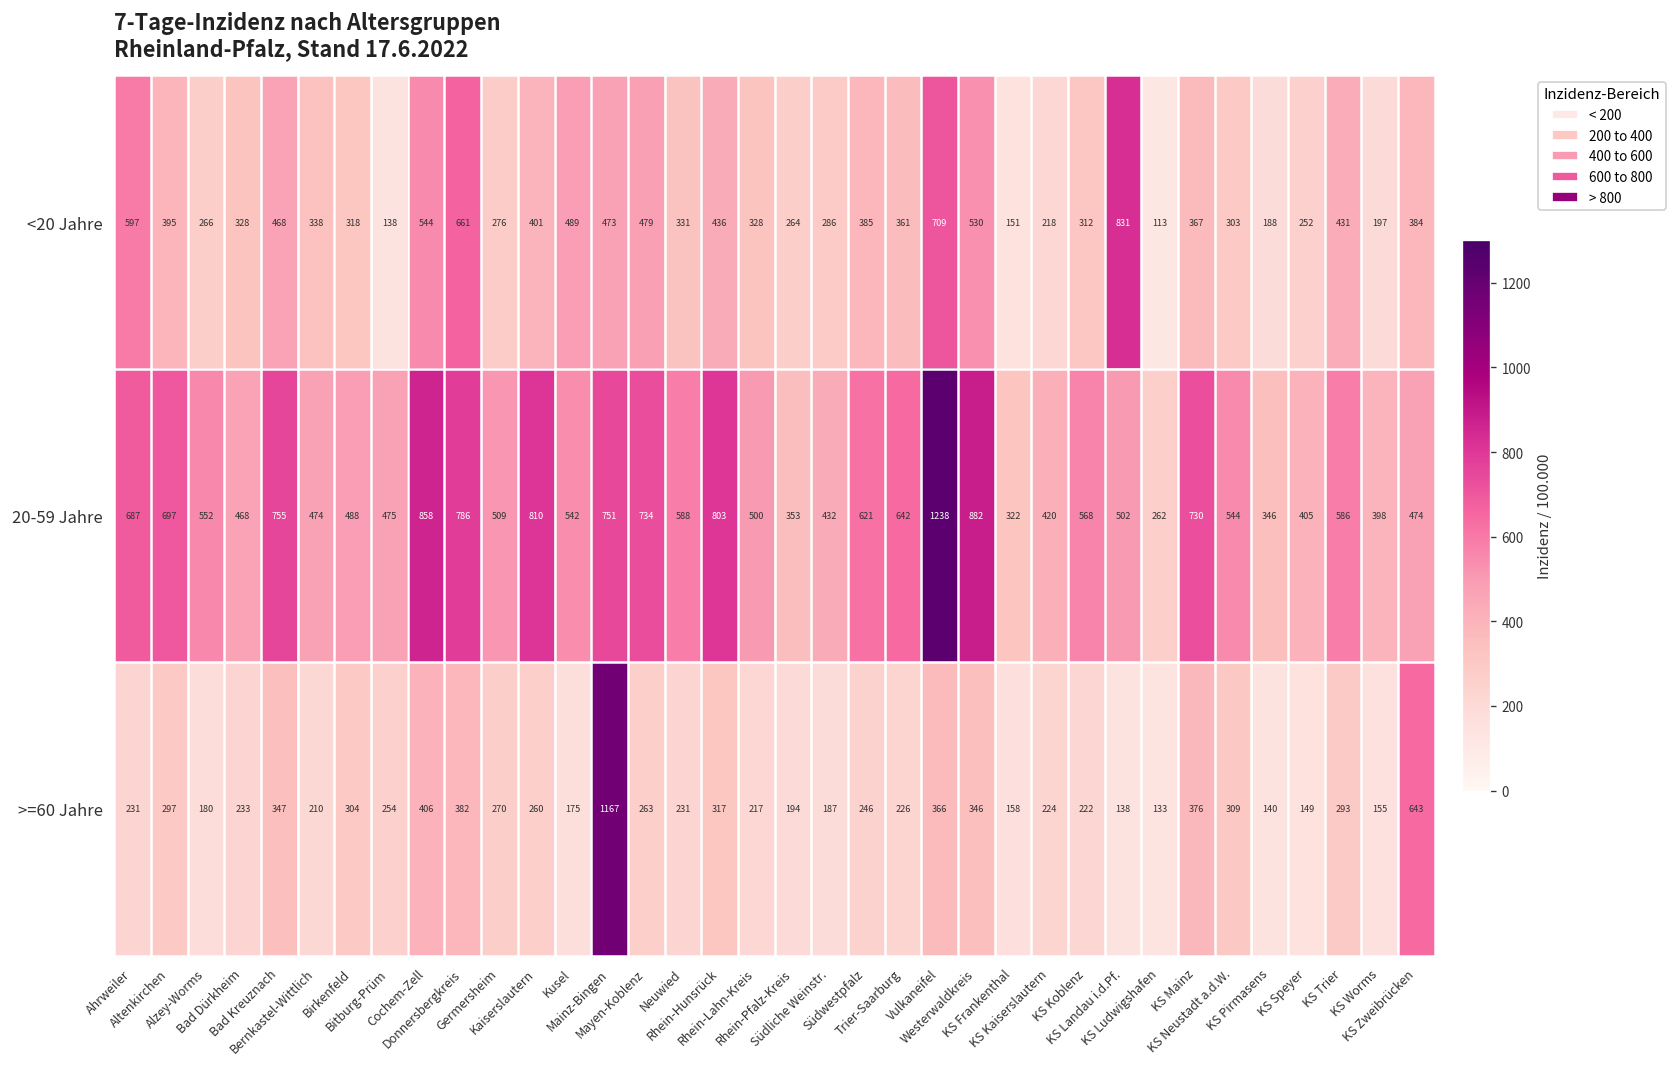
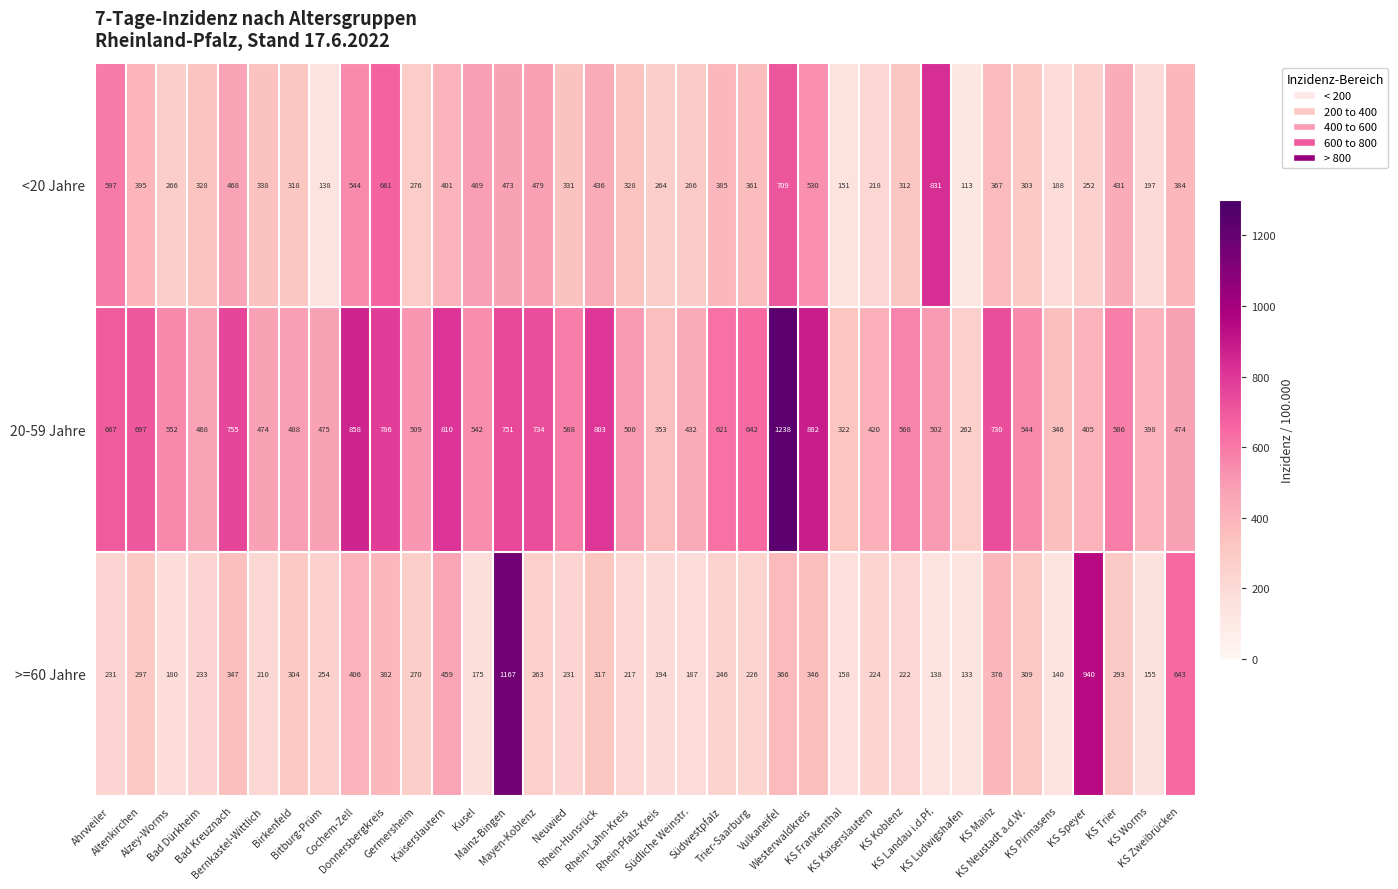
  {
    "<20 Jahre": {
      "Ahrweiler": 597,
      "Altenkirchen": 395,
      "Alzey-Worms": 266,
      "Bad Dürkheim": 328,
      "Bad Kreuznach": 468,
      "Bernkastel-Wittlich": 338,
      "Birkenfeld": 318,
      "Bitburg-Prüm": 138,
      "Cochem-Zell": 544,
      "Donnersbergkreis": 661,
      "Germersheim": 276,
      "Kaiserslautern": 401,
      "Kusel": 489,
      "Mainz-Bingen": 473,
      "Mayen-Koblenz": 479,
      "Neuwied": 331,
      "Rhein-Hunsrück": 436,
      "Rhein-Lahn-Kreis": 328,
      "Rhein-Pfalz-Kreis": 264,
      "Südliche Weinstr.": 286,
      "Südwestpfalz": 385,
      "Trier-Saarburg": 361,
      "Vulkaneifel": 709,
      "Westerwaldkreis": 530,
      "KS Frankenthal": 151,
      "KS Kaiserslautern": 218,
      "KS Koblenz": 312,
      "KS Landau i.d.Pf.": 831,
      "KS Ludwigshafen": 113,
      "KS Mainz": 367,
      "KS Neustadt a.d.W.": 303,
      "KS Pirmasens": 188,
      "KS Speyer": 252,
      "KS Trier": 431,
      "KS Worms": 197,
      "KS Zweibrücken": 384
    },
    "20-59 Jahre": {
      "Ahrweiler": 687,
      "Altenkirchen": 697,
      "Alzey-Worms": 552,
      "Bad Dürkheim": 468,
      "Bad Kreuznach": 755,
      "Bernkastel-Wittlich": 474,
      "Birkenfeld": 488,
      "Bitburg-Prüm": 475,
      "Cochem-Zell": 858,
      "Donnersbergkreis": 786,
      "Germersheim": 509,
      "Kaiserslautern": 810,
      "Kusel": 542,
      "Mainz-Bingen": 751,
      "Mayen-Koblenz": 734,
      "Neuwied": 588,
      "Rhein-Hunsrück": 803,
      "Rhein-Lahn-Kreis": 500,
      "Rhein-Pfalz-Kreis": 353,
      "Südliche Weinstr.": 432,
      "Südwestpfalz": 621,
      "Trier-Saarburg": 642,
      "Vulkaneifel": 1238,
      "Westerwaldkreis": 882,
      "KS Frankenthal": 322,
      "KS Kaiserslautern": 420,
      "KS Koblenz": 568,
      "KS Landau i.d.Pf.": 502,
      "KS Ludwigshafen": 262,
      "KS Mainz": 730,
      "KS Neustadt a.d.W.": 544,
      "KS Pirmasens": 346,
      "KS Speyer": 405,
      "KS Trier": 586,
      "KS Worms": 398,
      "KS Zweibrücken": 474
    },
    ">=60 Jahre": {
      "Ahrweiler": 231,
      "Altenkirchen": 297,
      "Alzey-Worms": 180,
      "Bad Dürkheim": 233,
      "Bad Kreuznach": 347,
      "Bernkastel-Wittlich": 210,
      "Birkenfeld": 304,
      "Bitburg-Prüm": 254,
      "Cochem-Zell": 406,
      "Donnersbergkreis": 382,
      "Germersheim": 270,
-     "Kaiserslautern": 260,
+     "Kaiserslautern": 459,
      "Kusel": 175,
      "Mainz-Bingen": 1167,
      "Mayen-Koblenz": 263,
      "Neuwied": 231,
      "Rhein-Hunsrück": 317,
      "Rhein-Lahn-Kreis": 217,
      "Rhein-Pfalz-Kreis": 194,
      "Südliche Weinstr.": 187,
      "Südwestpfalz": 246,
      "Trier-Saarburg": 226,
      "Vulkaneifel": 366,
      "Westerwaldkreis": 346,
      "KS Frankenthal": 158,
      "KS Kaiserslautern": 224,
      "KS Koblenz": 222,
      "KS Landau i.d.Pf.": 138,
      "KS Ludwigshafen": 133,
      "KS Mainz": 376,
      "KS Neustadt a.d.W.": 309,
      "KS Pirmasens": 140,
-     "KS Speyer": 149,
+     "KS Speyer": 940,
      "KS Trier": 293,
      "KS Worms": 155,
      "KS Zweibrücken": 643
    }
  }
